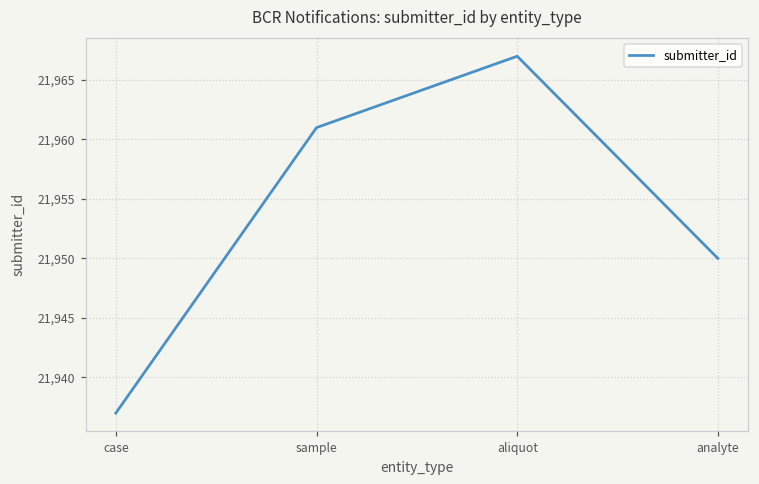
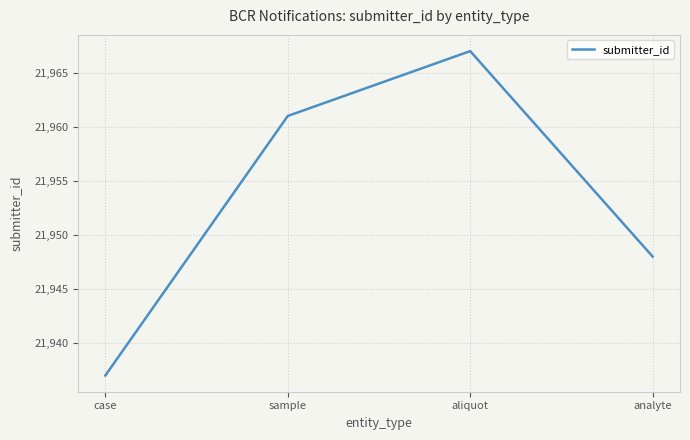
  {
    "case": "21,937",
    "sample": "21,961",
    "aliquot": "21,967",
-   "analyte": "21,950"
+   "analyte": "21,948"
  }
